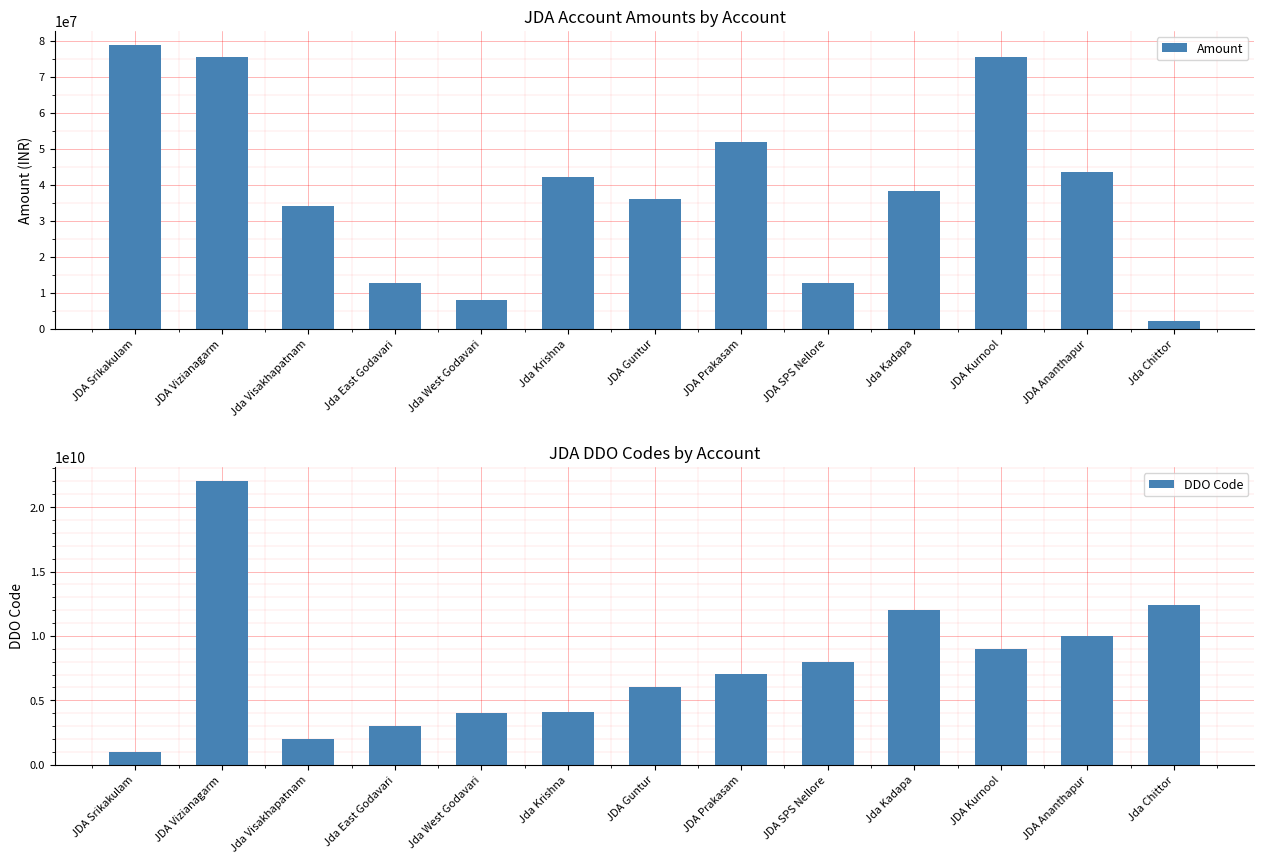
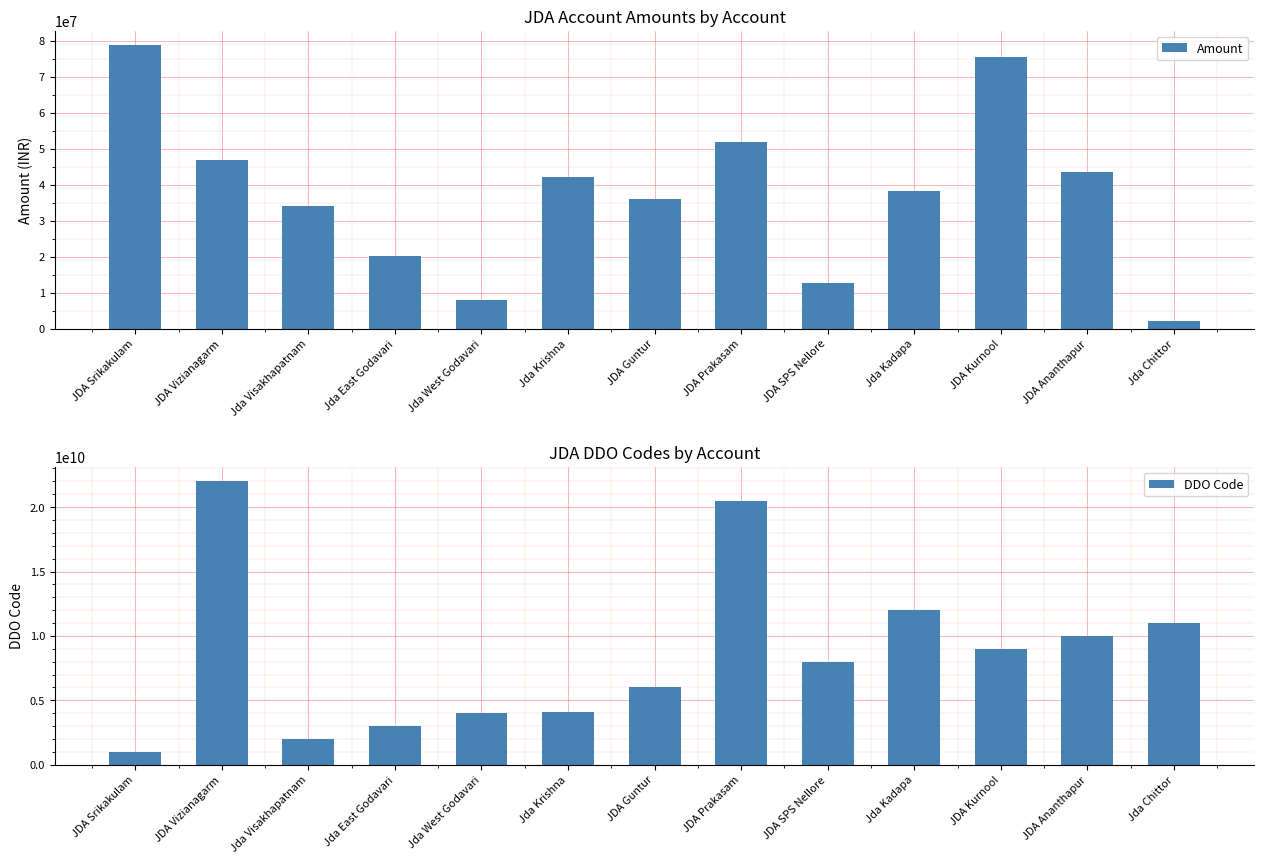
  {
    "JDA Account Amounts by Account": {
      "JDA Srikakulam": 79000000,
-     "JDA Vizianagarm": 75000000,
+     "JDA Vizianagarm": 47000000,
      "Jda Visakhapatnam": 34000000,
-     "Jda East Godavari": 13000000,
+     "Jda East Godavari": 20000000,
      "Jda West Godavari": 8000000,
      "Jda Krishna": 42000000,
      "JDA Guntur": 36000000,
      "JDA Prakasam": 52000000,
      "JDA SPS Nellore": 13000000,
      "Jda Kadapa": 38000000,
      "JDA Kurnool": 76000000,
      "JDA Ananthapur": 43000000,
      "Jda Chittor": 2000000
    },
    "JDA DDO Codes by Account": {
      "JDA Srikakulam": 1000000000,
      "JDA Vizianagarm": 22000000000,
      "Jda Visakhapatnam": 2000000000,
      "Jda East Godavari": 3000000000,
      "Jda West Godavari": 4000000000,
      "Jda Krishna": 4100000000,
      "JDA Guntur": 6000000000,
-     "JDA Prakasam": 7000000000,
+     "JDA Prakasam": 20400000000,
      "JDA SPS Nellore": 8000000000,
      "Jda Kadapa": 12000000000,
      "JDA Kurnool": 9000000000,
      "JDA Ananthapur": 10000000000,
-     "Jda Chittor": 12400000000
+     "Jda Chittor": 11000000000
    }
  }
